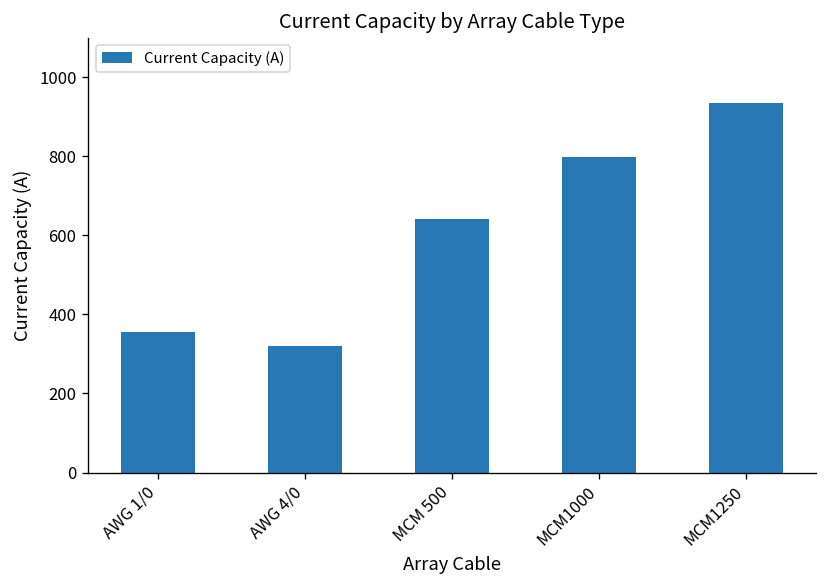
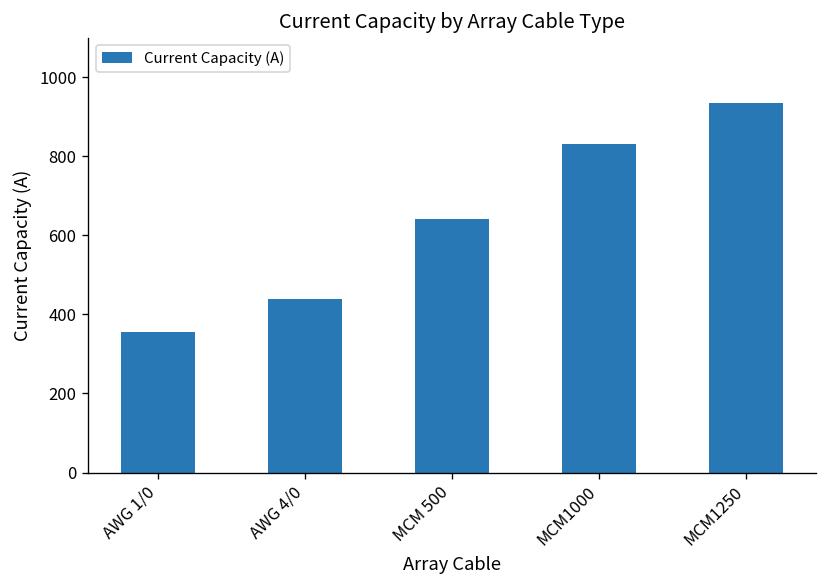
  {
    "AWG 1/0": 360,
-   "AWG 4/0": 320,
+   "AWG 4/0": 440,
    "MCM 500": 640,
-   "MCM1000": 800,
+   "MCM1000": 830,
    "MCM1250": 940
  }
